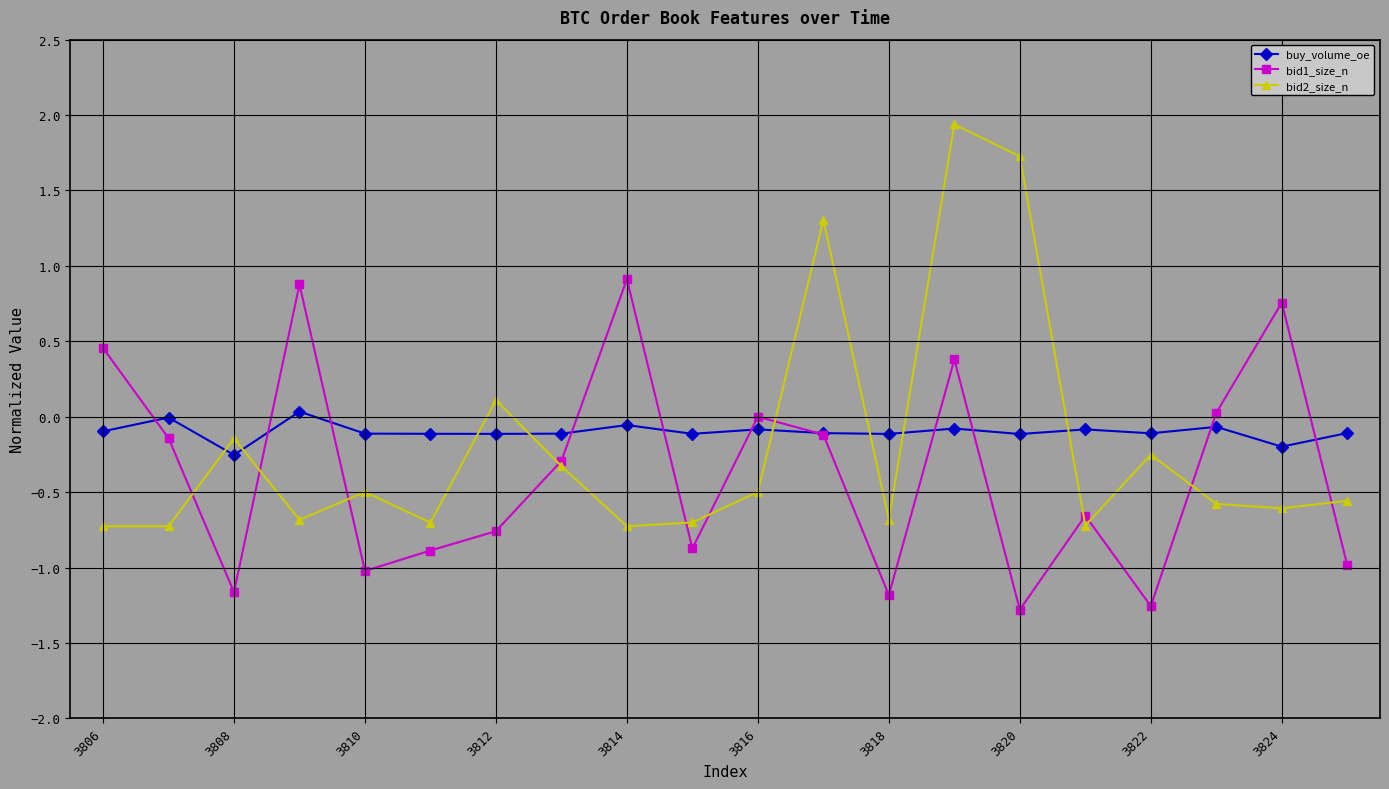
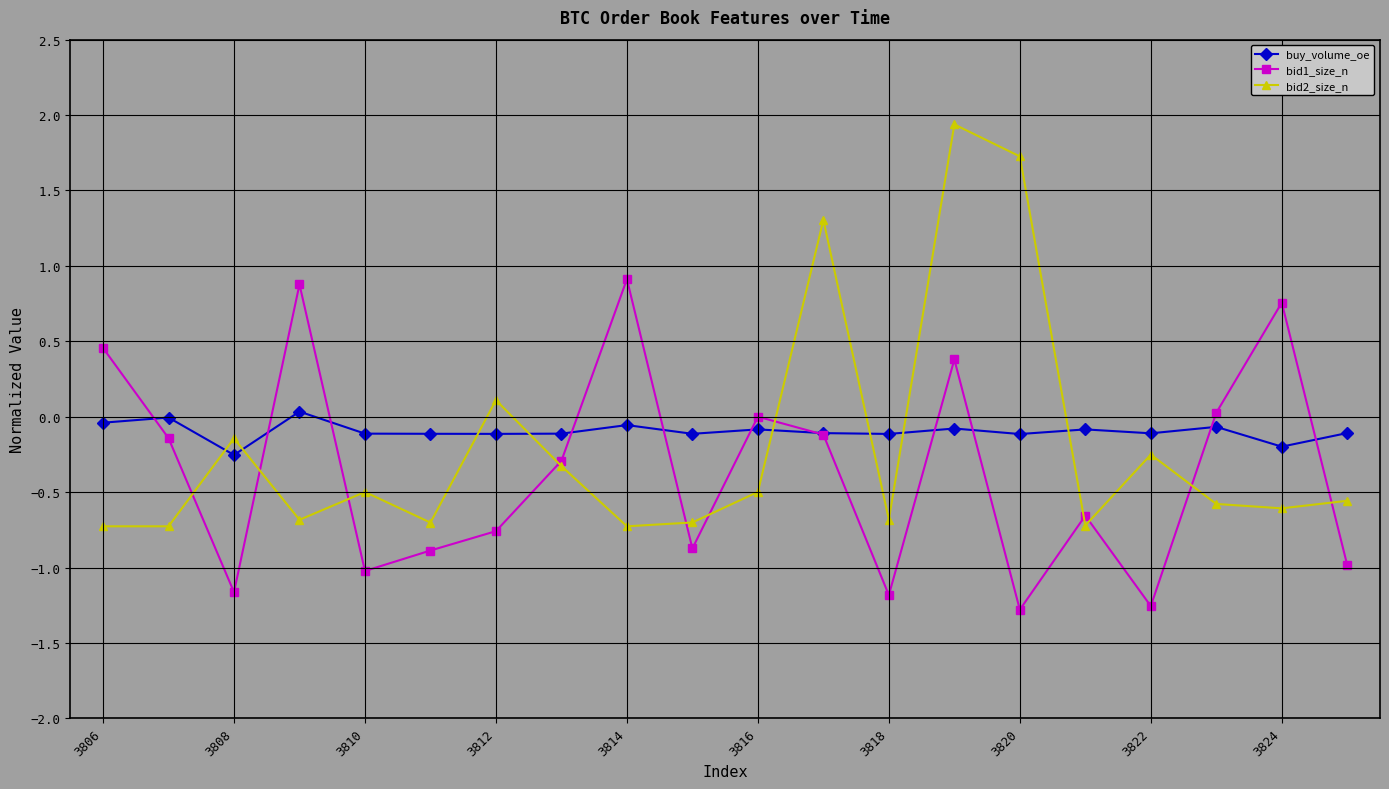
  {
    "buy_volume_oe": {
-     "3806": -0.10,
+     "3806": -0.04,
      "3808": -0.25,
      "3810": -0.11,
      "3812": -0.11,
      "3814": -0.06,
      "3816": -0.08,
      "3818": -0.11,
      "3820": -0.11,
      "3822": -0.11,
      "3824": -0.20
    },
    "bid1_size_n": {
      "3806": 0.46,
      "3808": -1.16,
      "3810": -1.02,
      "3812": -0.76,
      "3814": 0.91,
      "3816": 0.00,
      "3818": -1.18,
      "3820": -1.28,
      "3822": -1.26,
      "3824": 0.76
    },
    "bid2_size_n": {
      "3806": -0.73,
      "3808": -0.14,
      "3810": -0.50,
      "3812": 0.11,
      "3814": -0.73,
      "3816": -0.50,
      "3818": -0.68,
      "3820": 1.73,
      "3822": -0.25,
      "3824": -0.61
    }
  }
